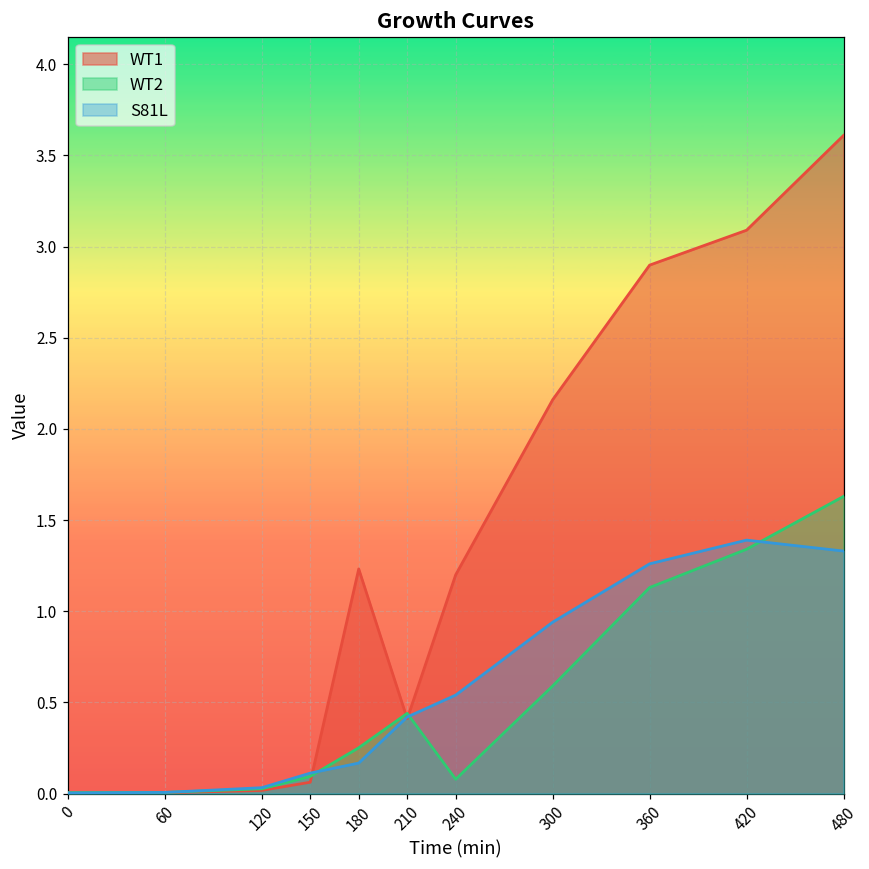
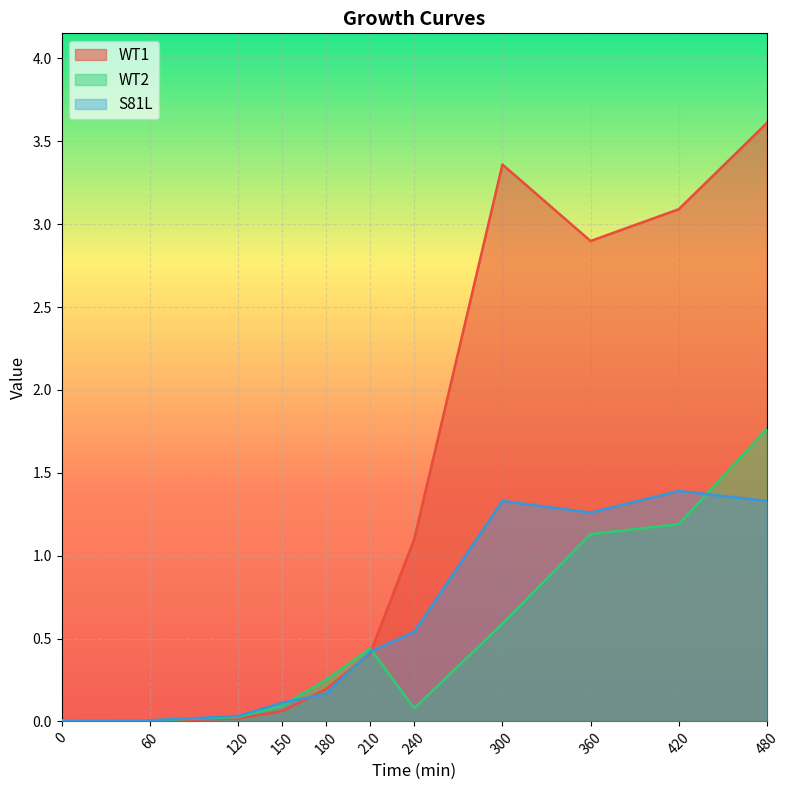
  {
    "WT1": {
      "150": 0.06,
-     "180": 1.23,
-     "240": 1.2,
-     "300": 2.16,
+     "180": 0.20,
+     "240": 1.1,
+     "300": 3.36,
      "360": 2.90,
      "420": 3.09,
      "480": 3.61
    },
    "WT2": {
      "150": 0.09,
      "180": 0.25,
      "210": 0.44,
      "240": 0.08,
      "300": 0.59,
      "360": 1.13,
-     "420": 1.34,
-     "480": 1.63
+     "420": 1.19,
+     "480": 1.76
    },
    "S81L": {
      "150": 0.11,
      "180": 0.17,
      "240": 0.54,
-     "300": 0.94,
+     "300": 1.33,
      "360": 1.26,
      "420": 1.39,
      "480": 1.33
    }
  }
